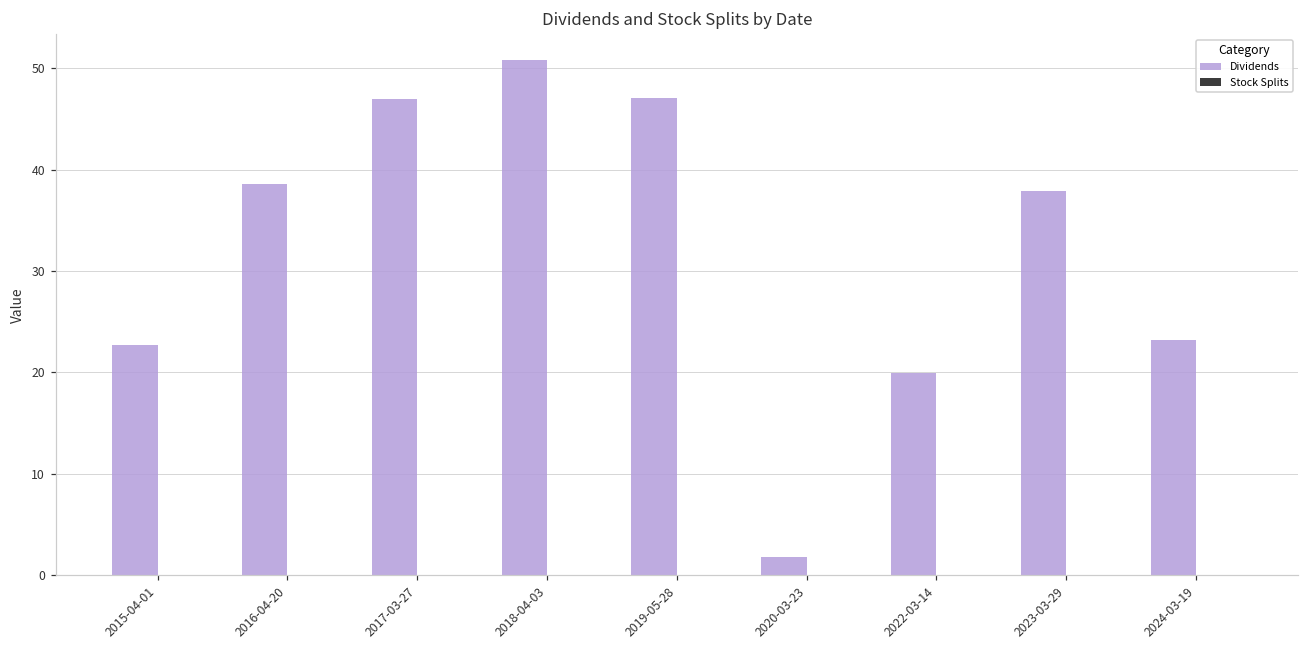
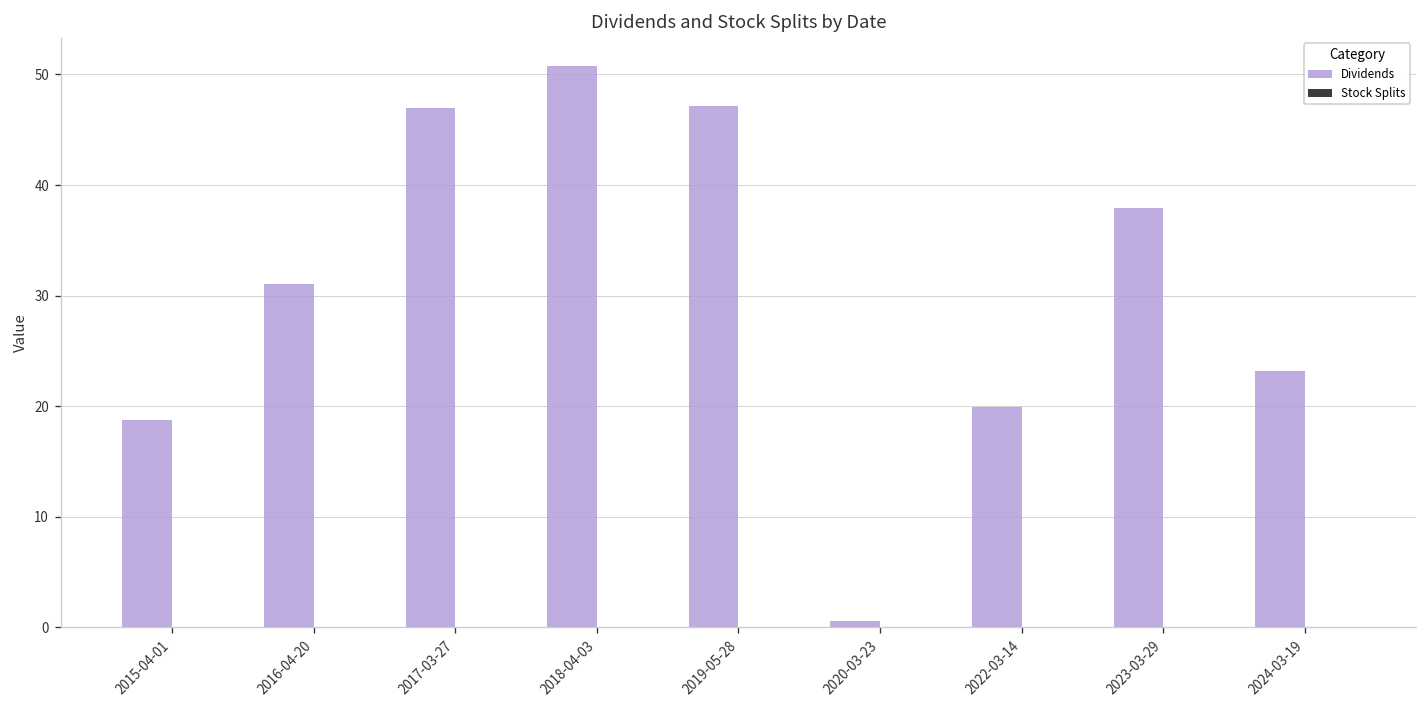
  {
    "Dividends": {
-     "2015-04-01": 23,
-     "2016-04-20": 39,
+     "2015-04-01": 19,
+     "2016-04-20": 31,
      "2017-03-27": 47,
      "2018-04-03": 51,
      "2019-05-28": 47,
-     "2020-03-23": 2,
+     "2020-03-23": 1,
      "2022-03-14": 20,
      "2023-03-29": 38,
      "2024-03-19": 23
    },
    "Stock Splits": {
      "2015-04-01": 0,
      "2016-04-20": 0,
      "2017-03-27": 0,
      "2018-04-03": 0,
      "2019-05-28": 0,
      "2020-03-23": 0,
      "2022-03-14": 0,
      "2023-03-29": 0,
      "2024-03-19": 0
    }
  }
